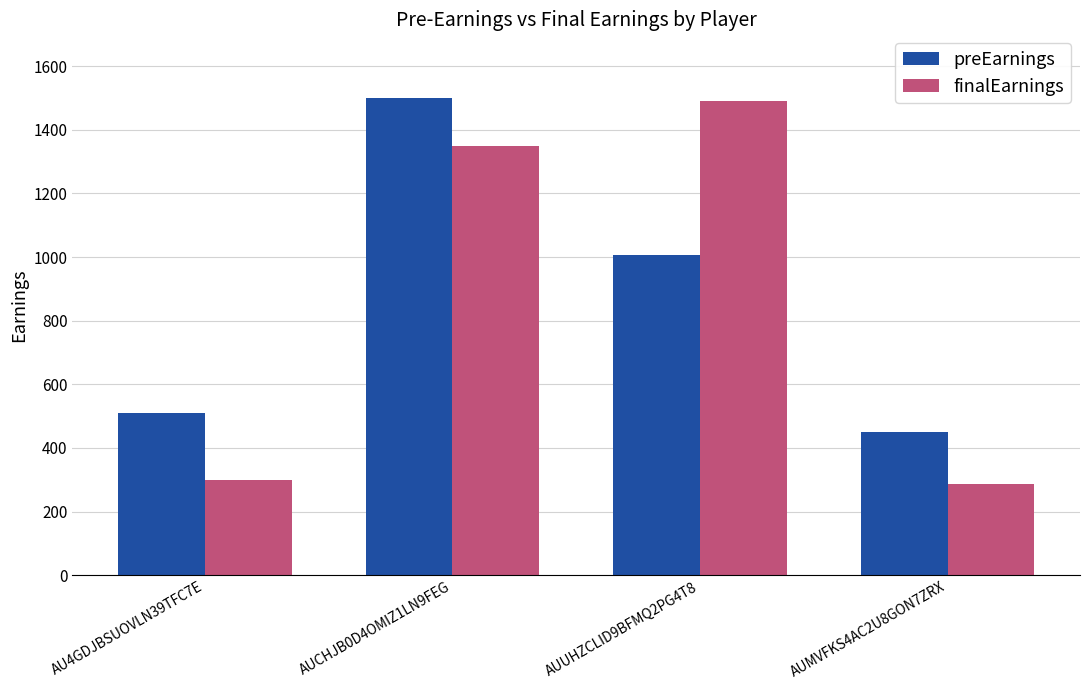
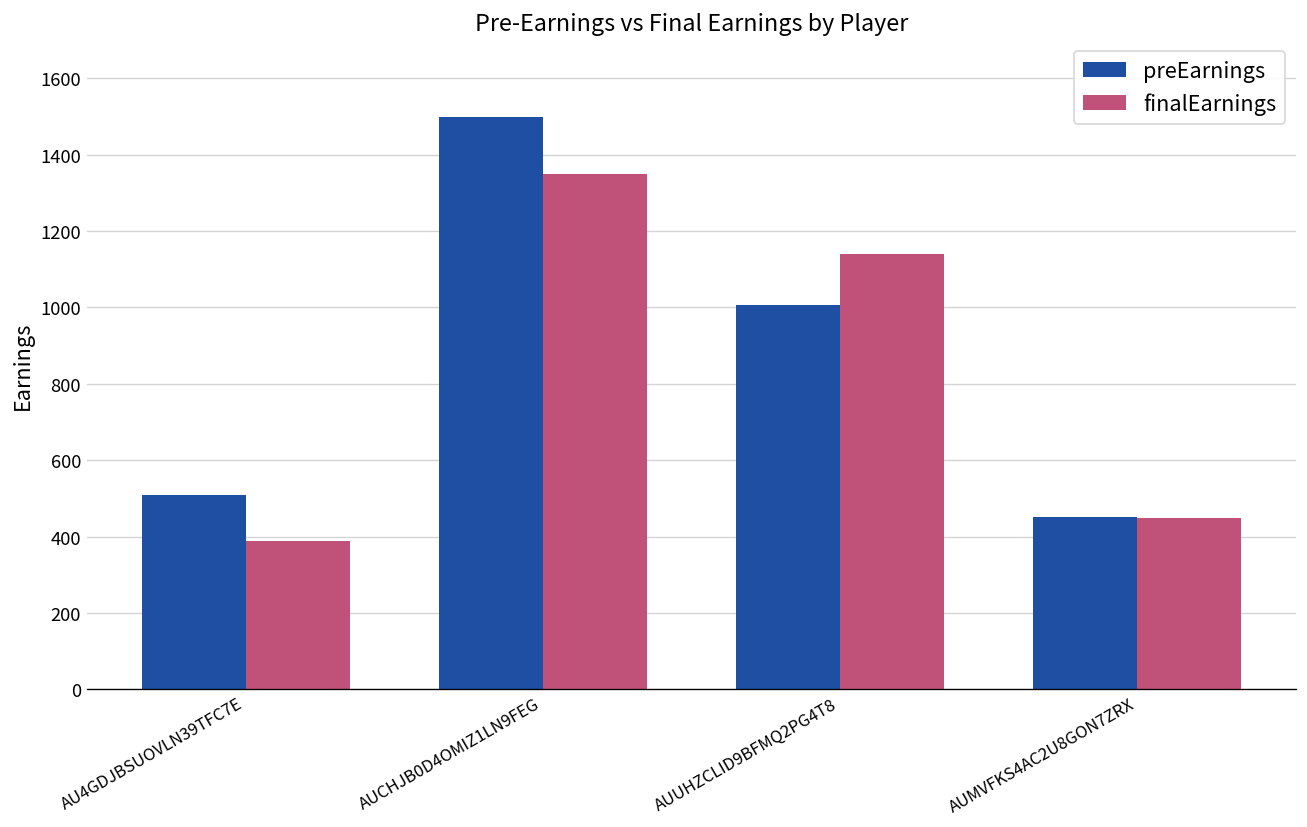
  {
    "preEarnings": {
      "AU4GDJBSUOVLN39TFC7E": 510,
      "AUCHJB0D4OMIZ1LN9FEG": 1500,
      "AUUHZCLID9BFMQ2PG4T8": 1010,
      "AUMVFKS4AC2U8GON7ZRX": 450
    },
    "finalEarnings": {
-     "AU4GDJBSUOVLN39TFC7E": 300,
+     "AU4GDJBSUOVLN39TFC7E": 390,
      "AUCHJB0D4OMIZ1LN9FEG": 1350,
-     "AUUHZCLID9BFMQ2PG4T8": 1490,
-     "AUMVFKS4AC2U8GON7ZRX": 290
+     "AUUHZCLID9BFMQ2PG4T8": 1140,
+     "AUMVFKS4AC2U8GON7ZRX": 450
    }
  }
